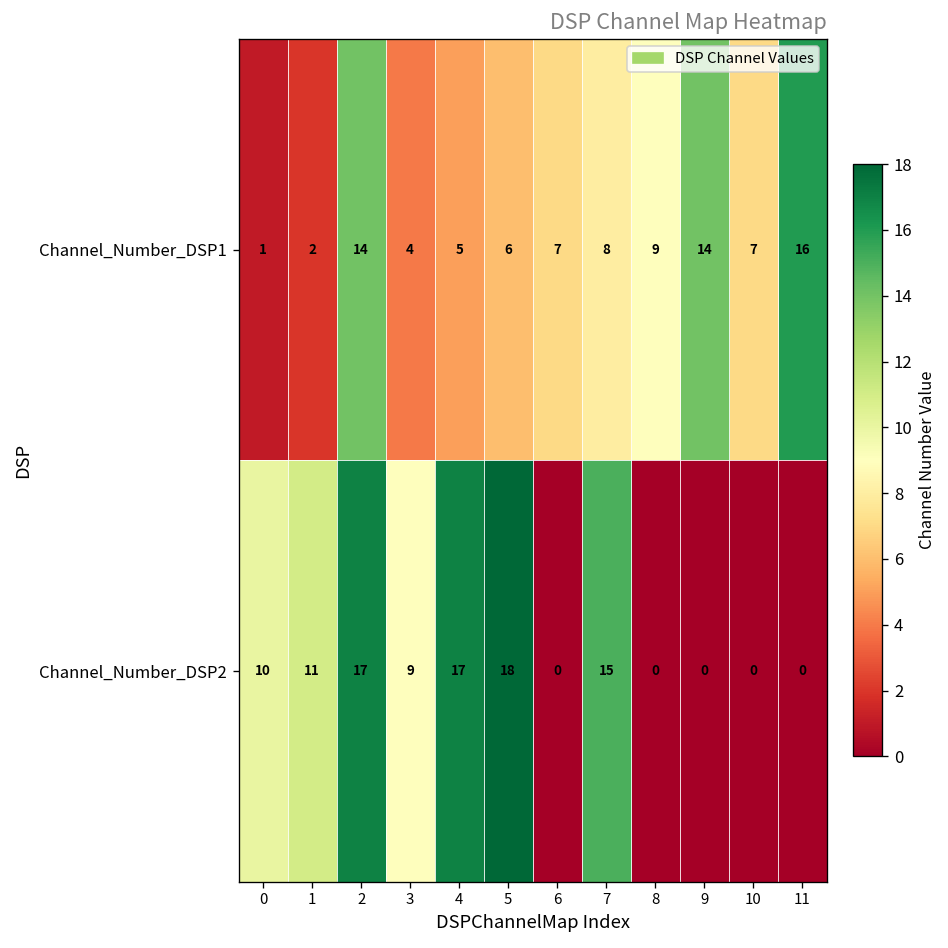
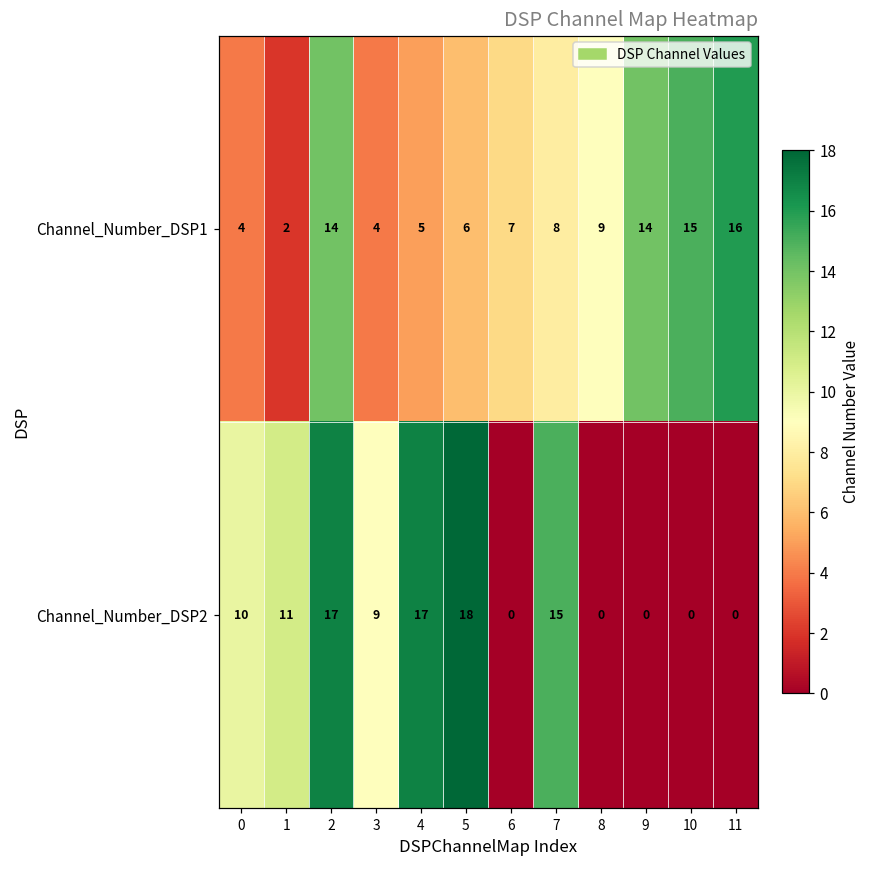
  {
    "Channel_Number_DSP1": {
-     "0": 1,
+     "0": 4,
      "1": 2,
      "2": 14,
      "3": 4,
      "4": 5,
      "5": 6,
      "6": 7,
      "7": 8,
      "8": 9,
      "9": 14,
-     "10": 7,
+     "10": 15,
      "11": 16
    },
    "Channel_Number_DSP2": {
      "0": 10,
      "1": 11,
      "2": 17,
      "3": 9,
      "4": 17,
      "5": 18,
      "6": 0,
      "7": 15,
      "8": 0,
      "9": 0,
      "10": 0,
      "11": 0
    }
  }
